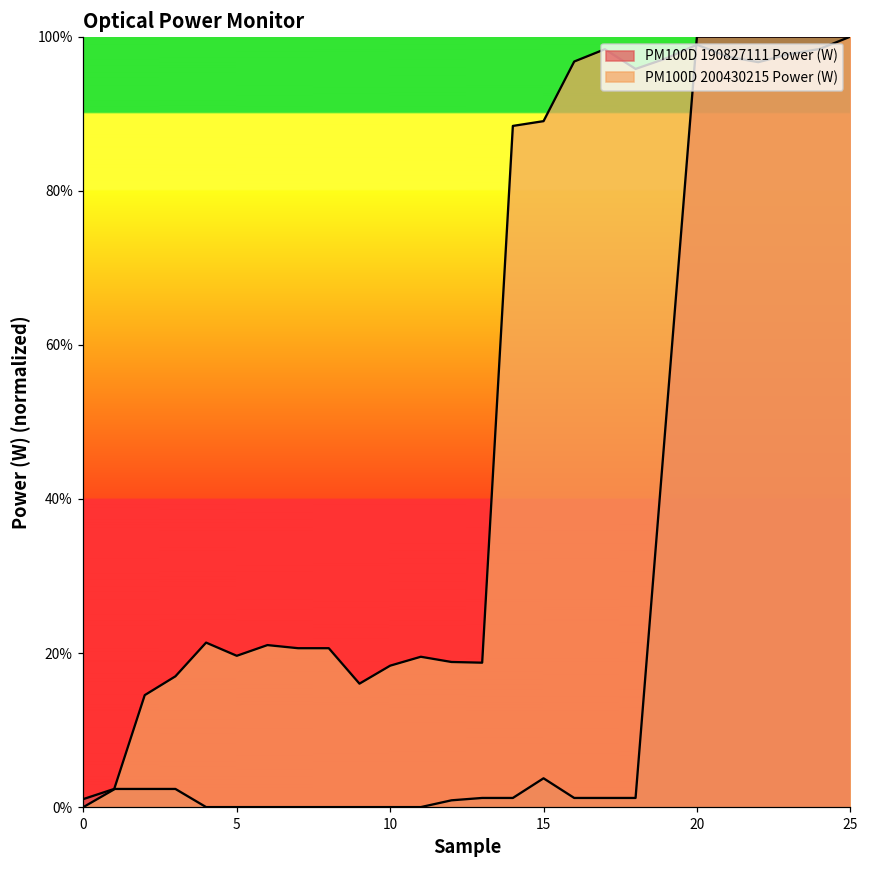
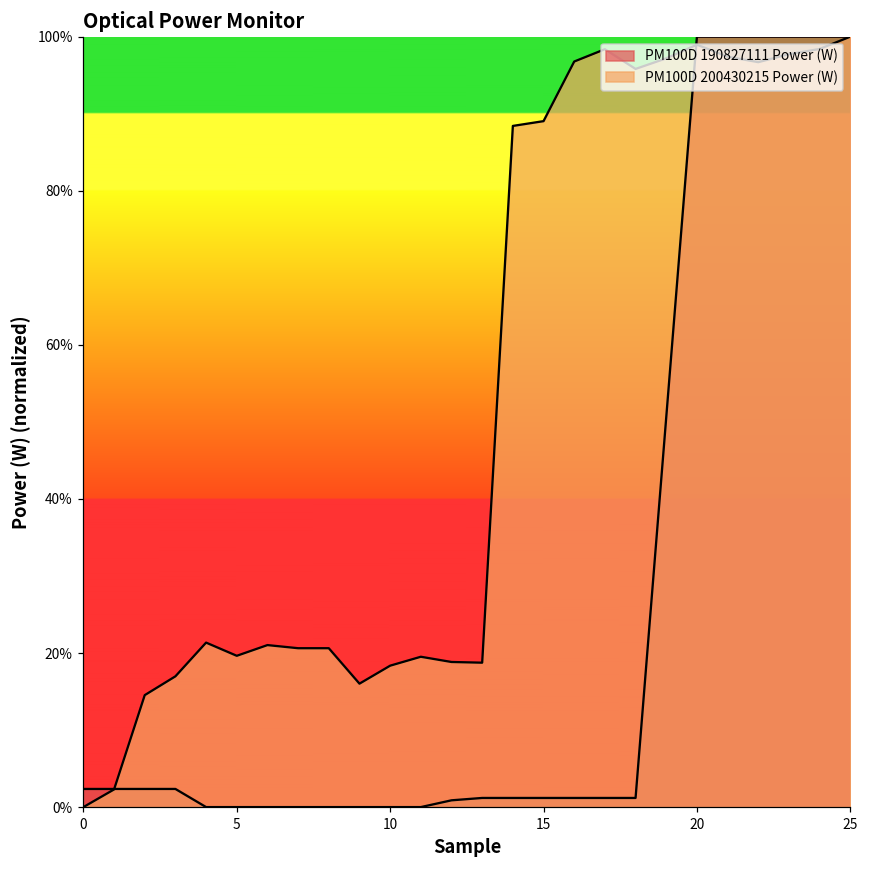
  {
    "PM100D 190827111 Power (W)": {
-     "0": "1%",
+     "0": "2%",
      "5": "0%",
      "10": "0%",
-     "15": "4%",
+     "15": "1%",
      "20": "100%"
    },
    "PM100D 200430215 Power (W)": {
      "0": "0%",
      "5": "20%",
      "10": "18%",
      "15": "89%"
    }
  }
